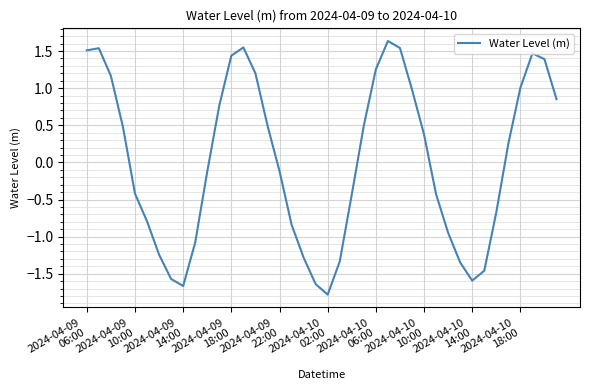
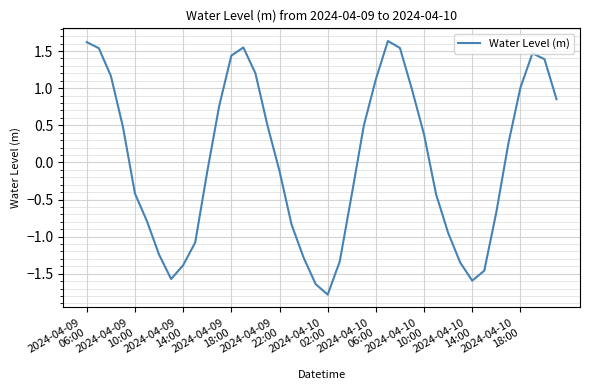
  {
-   "2024-04-09 06:00": 1.5,
+   "2024-04-09 06:00": 1.6,
    "2024-04-09 10:00": -0.4,
-   "2024-04-09 14:00": -1.7,
+   "2024-04-09 14:00": -1.4,
    "2024-04-09 18:00": 1.4,
    "2024-04-09 22:00": -0.1,
    "2024-04-10 02:00": -1.8,
-   "2024-04-10 06:00": 1.3,
+   "2024-04-10 06:00": 1.1,
    "2024-04-10 10:00": 0.4,
    "2024-04-10 14:00": -1.6,
    "2024-04-10 18:00": 1.0
  }
